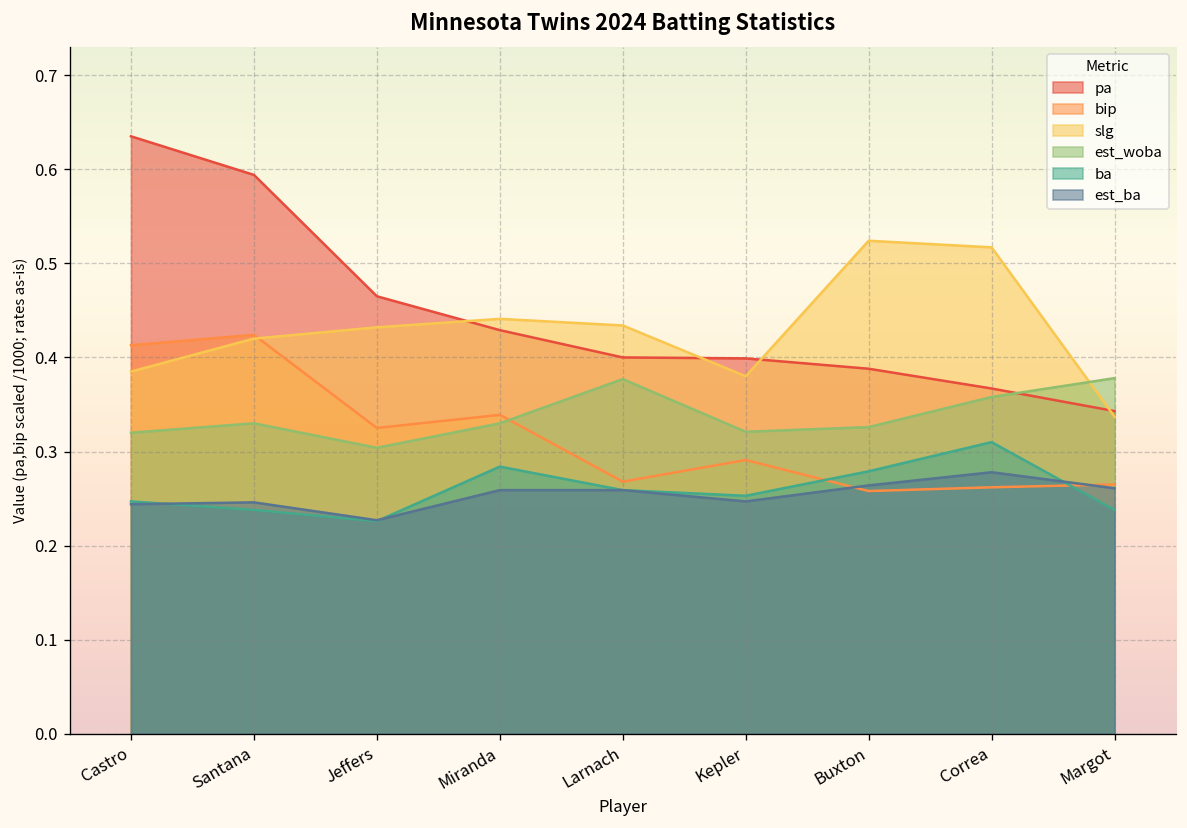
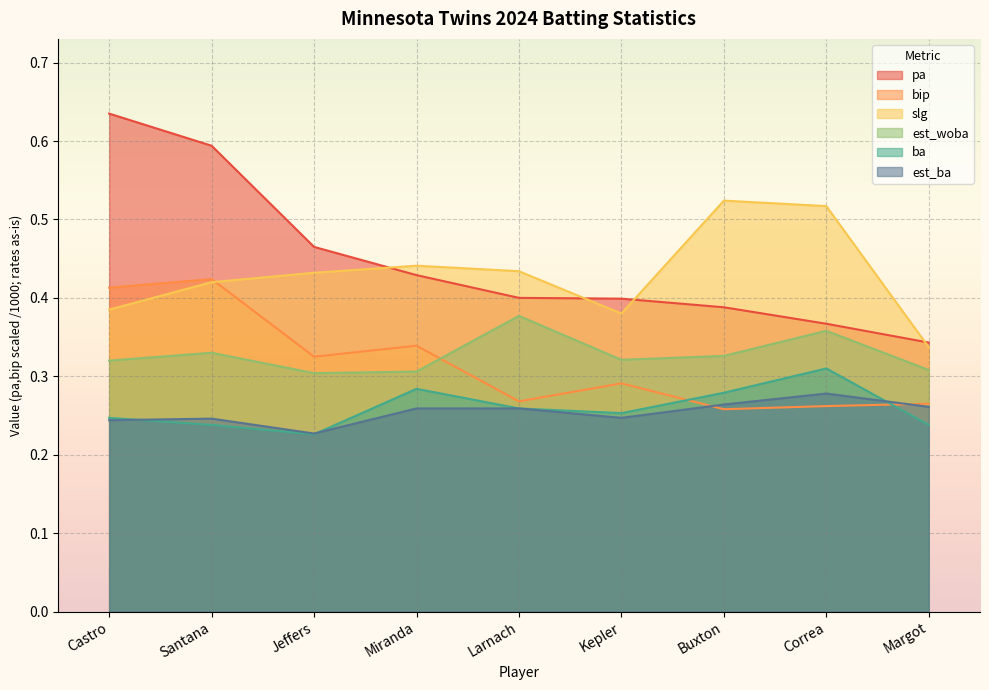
  {
    "est_woba": {
      "Castro": 0.32,
      "Santana": 0.33,
      "Jeffers": 0.30,
-     "Miranda": 0.33,
+     "Miranda": 0.31,
      "Larnach": 0.38,
      "Kepler": 0.32,
      "Buxton": 0.33,
      "Correa": 0.36,
-     "Margot": 0.38
+     "Margot": 0.31
    }
  }
